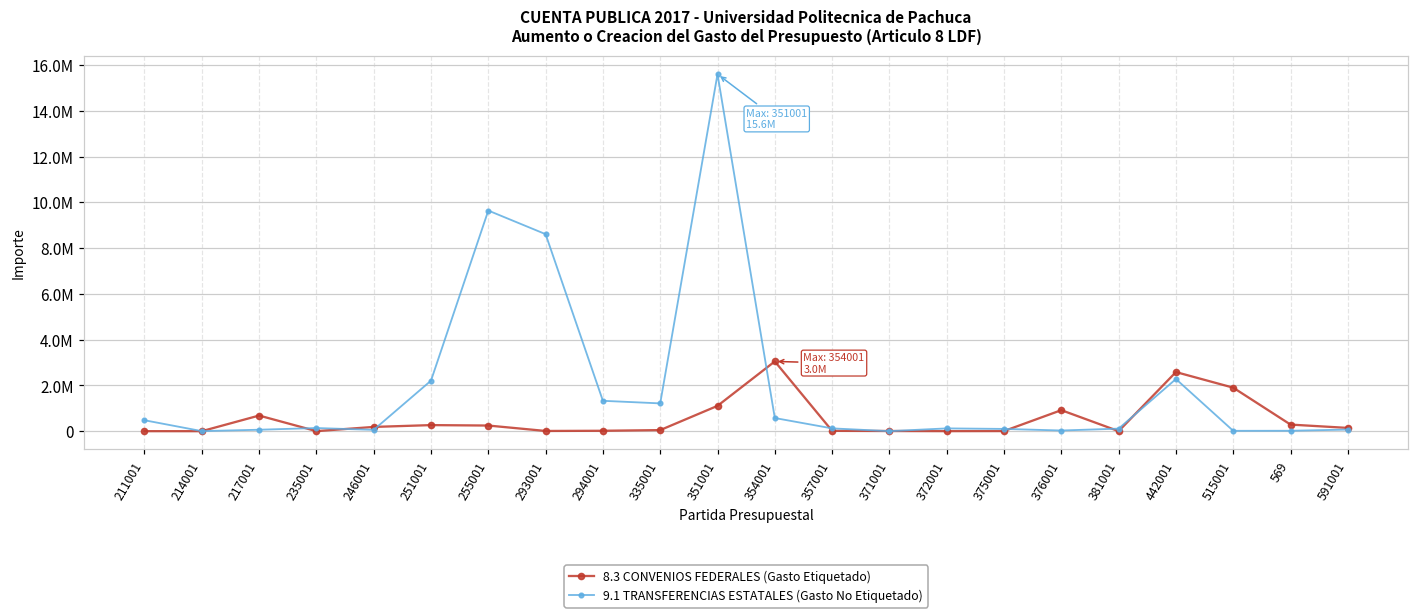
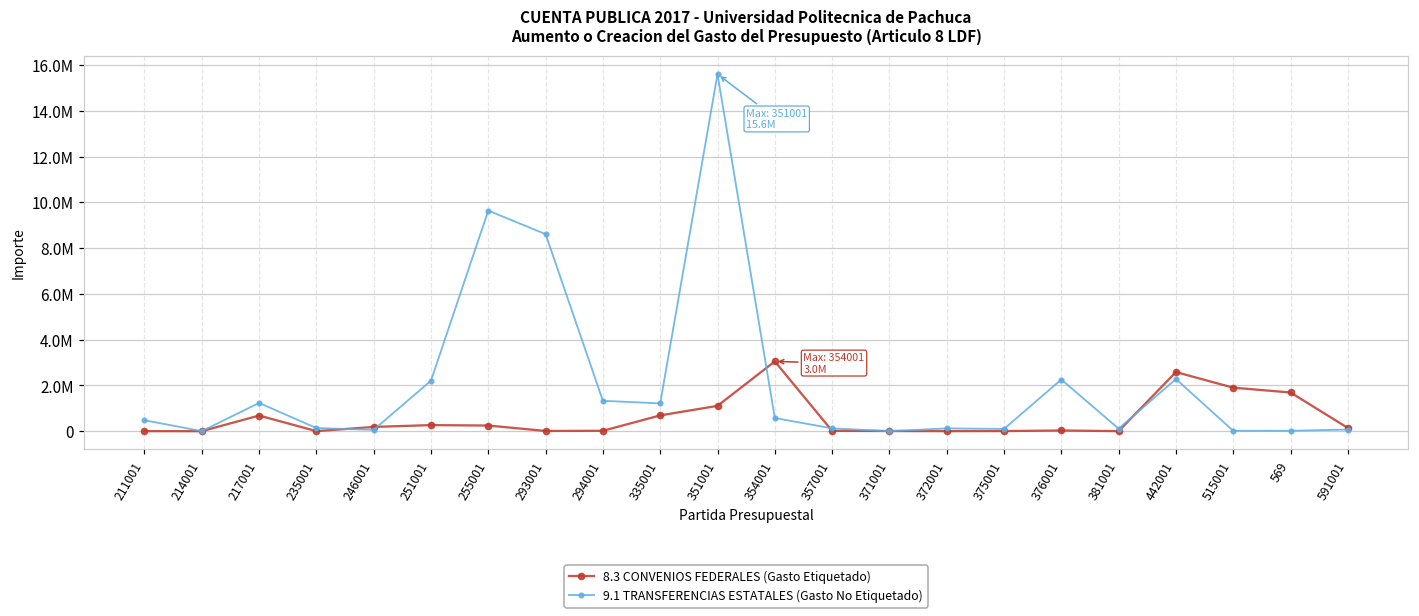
  {
    "8.3 CONVENIOS FEDERALES (Gasto Etiquetado)": {
      "211001": 0,
      "217001": 700000,
      "235001": 0,
      "246001": 200000,
      "251001": 300000,
      "255001": 200000,
      "293001": 0,
      "294001": 0,
-     "335001": 0,
+     "335001": 700000,
      "351001": 1100000,
-     "376001": 900000,
+     "376001": 0,
      "442001": 2600000,
      "515001": 1900000,
-     "569": 300000
+     "569": 1700000
    },
    "9.1 TRANSFERENCIAS ESTATALES (Gasto No Etiquetado)": {
      "211001": 500000,
-     "217001": 100000,
+     "217001": 1200000,
      "235001": 100000,
      "246001": 100000,
      "251001": 2200000,
      "255001": 9600000,
      "293001": 8600000,
      "294001": 1300000,
      "335001": 1200000,
      "354001": 600000,
-     "376001": 0,
+     "376001": 2300000,
      "442001": 2300000,
      "515001": 0,
      "569": 0
    }
  }
